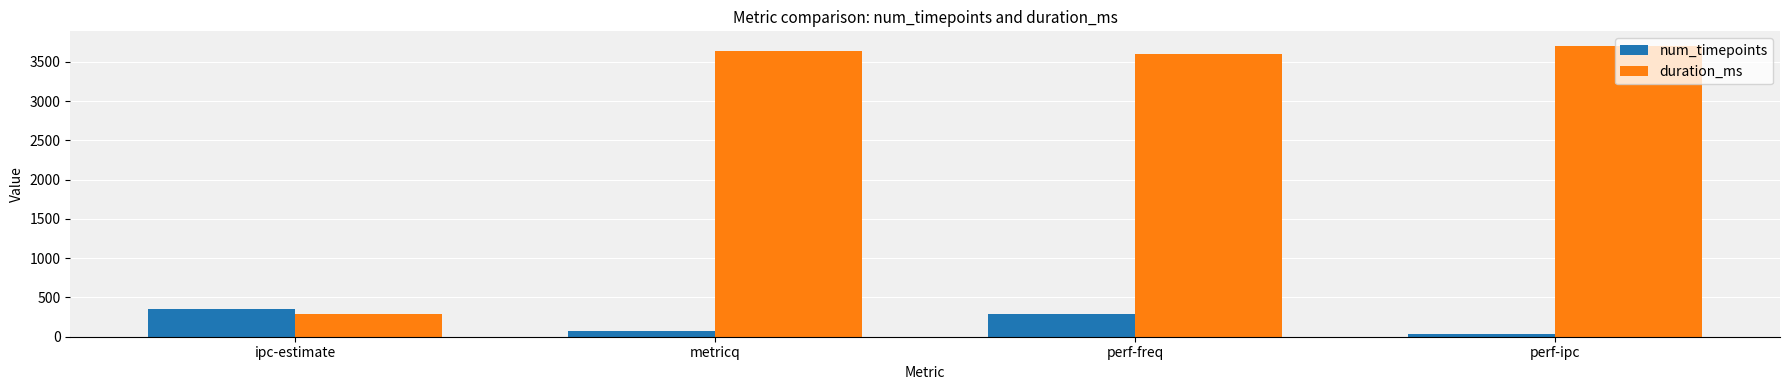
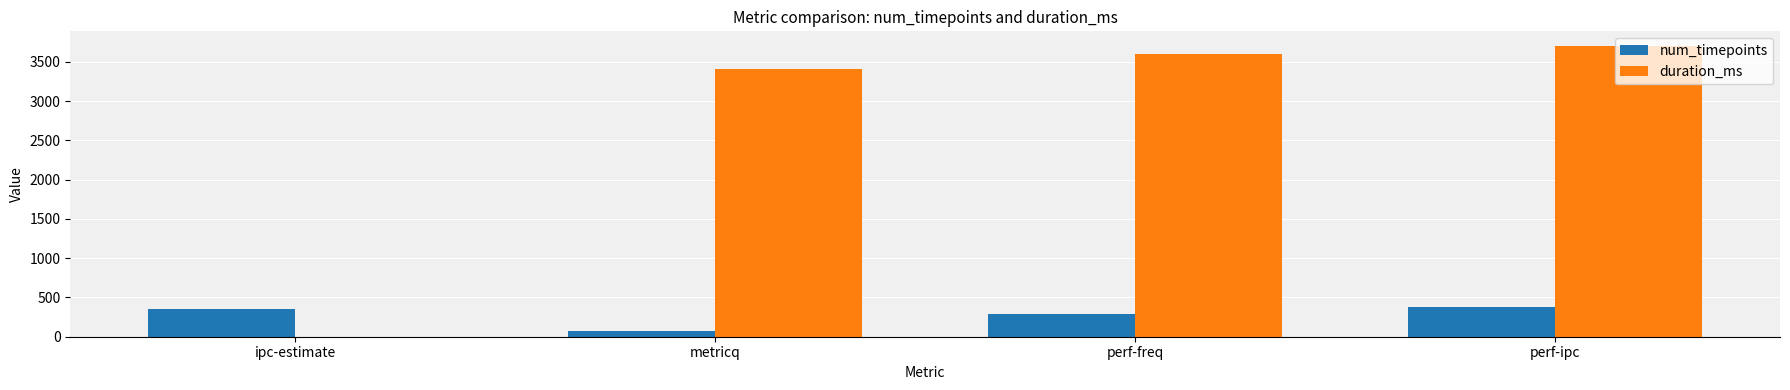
  {
    "num_timepoints": {
      "ipc-estimate": 300,
      "metricq": 100,
      "perf-freq": 300,
-     "perf-ipc": 0
+     "perf-ipc": 400
    },
    "duration_ms": {
-     "ipc-estimate": 300,
-     "metricq": 3600,
+     "ipc-estimate": 0,
+     "metricq": 3400,
      "perf-freq": 3600
    }
  }
